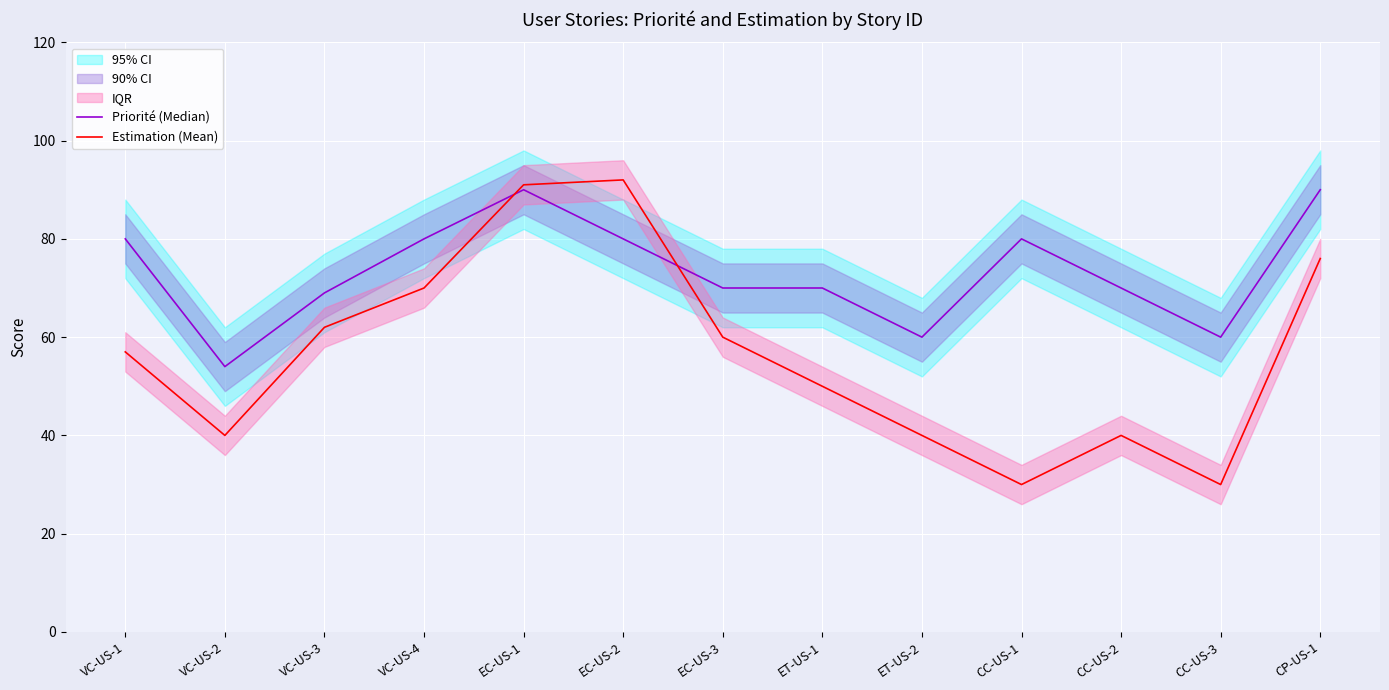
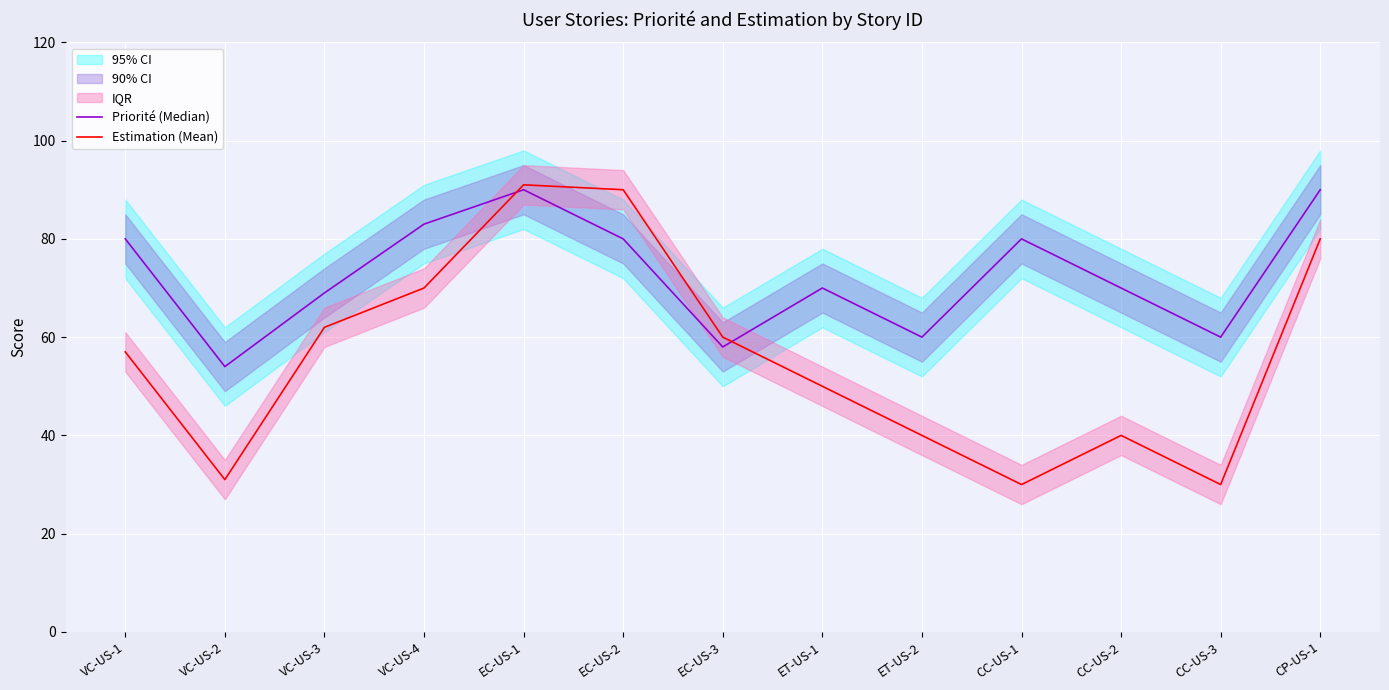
  {
    "Priorité (Median)": {
      "VC-US-1": 80,
      "VC-US-2": 54,
      "VC-US-3": 69,
-     "VC-US-4": 80,
+     "VC-US-4": 83,
      "EC-US-1": 90,
      "EC-US-2": 80,
-     "EC-US-3": 70,
+     "EC-US-3": 58,
      "ET-US-1": 70,
      "ET-US-2": 60,
      "CC-US-1": 80,
      "CC-US-2": 70,
      "CC-US-3": 60,
      "CP-US-1": 90
    },
    "Estimation (Mean)": {
      "VC-US-1": 57,
-     "VC-US-2": 40,
+     "VC-US-2": 31,
      "VC-US-3": 62,
      "VC-US-4": 70,
      "EC-US-1": 91,
-     "EC-US-2": 92,
+     "EC-US-2": 90,
      "EC-US-3": 60,
      "ET-US-1": 50,
      "ET-US-2": 40,
      "CC-US-1": 30,
      "CC-US-2": 40,
      "CC-US-3": 30,
-     "CP-US-1": 76
+     "CP-US-1": 80
    },
    "IQR": {
      "EC-US-2": 8
    }
  }
